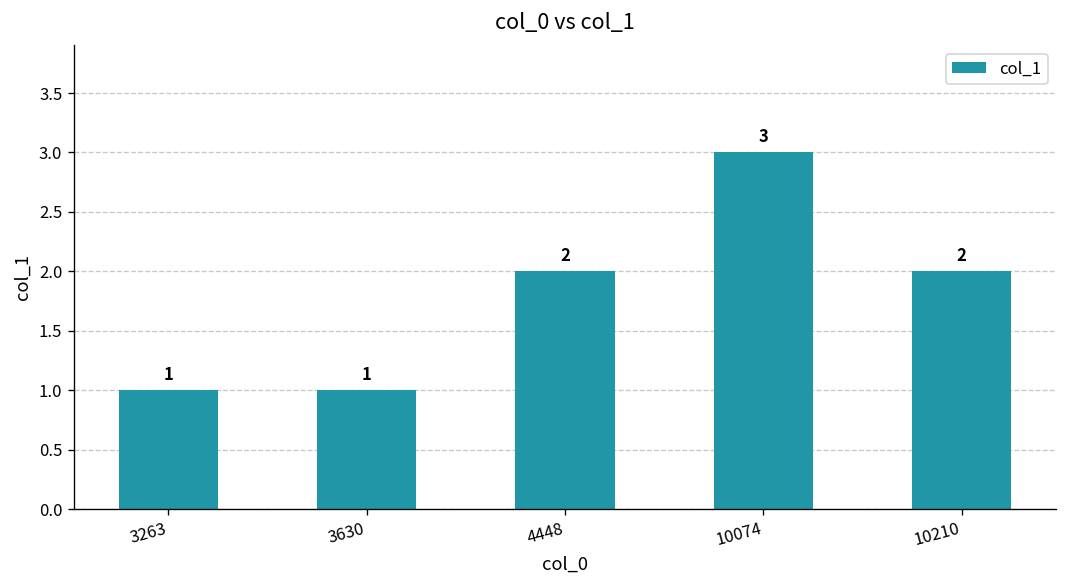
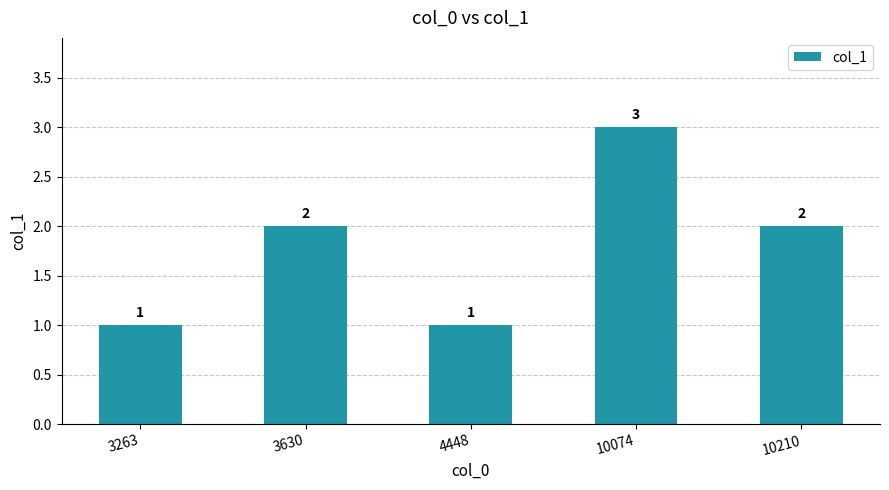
  {
    "3263": 1,
-   "3630": 1,
-   "4448": 2,
+   "3630": 2,
+   "4448": 1,
    "10074": 3,
    "10210": 2
  }
